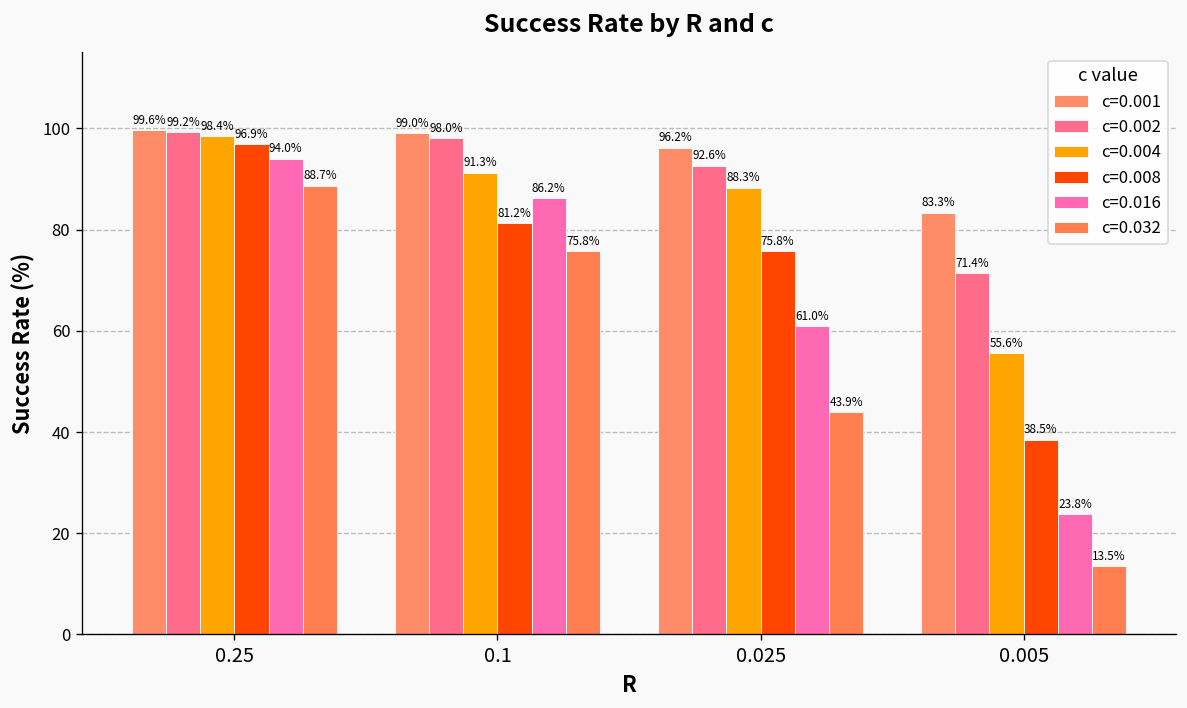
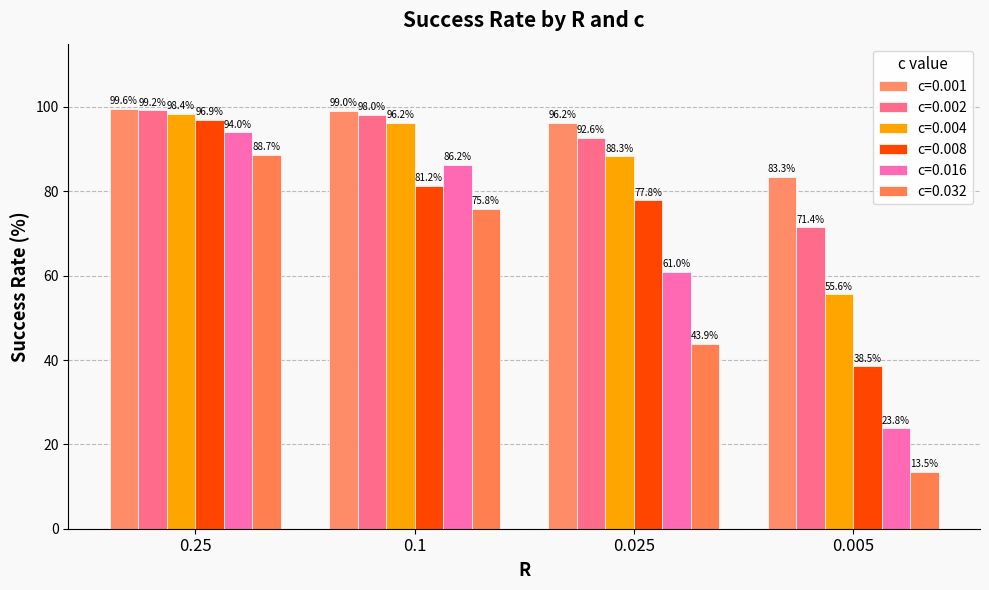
  {
    "c=0.004": {
      "0.25": "98.4%",
-     "0.1": "91.3%",
+     "0.1": "96.2%",
      "0.025": "88.3%",
      "0.005": "55.6%"
    },
    "c=0.008": {
      "0.25": "96.9%",
      "0.1": "81.2%",
-     "0.025": "75.8%",
+     "0.025": "77.8%",
      "0.005": "38.5%"
    }
  }
